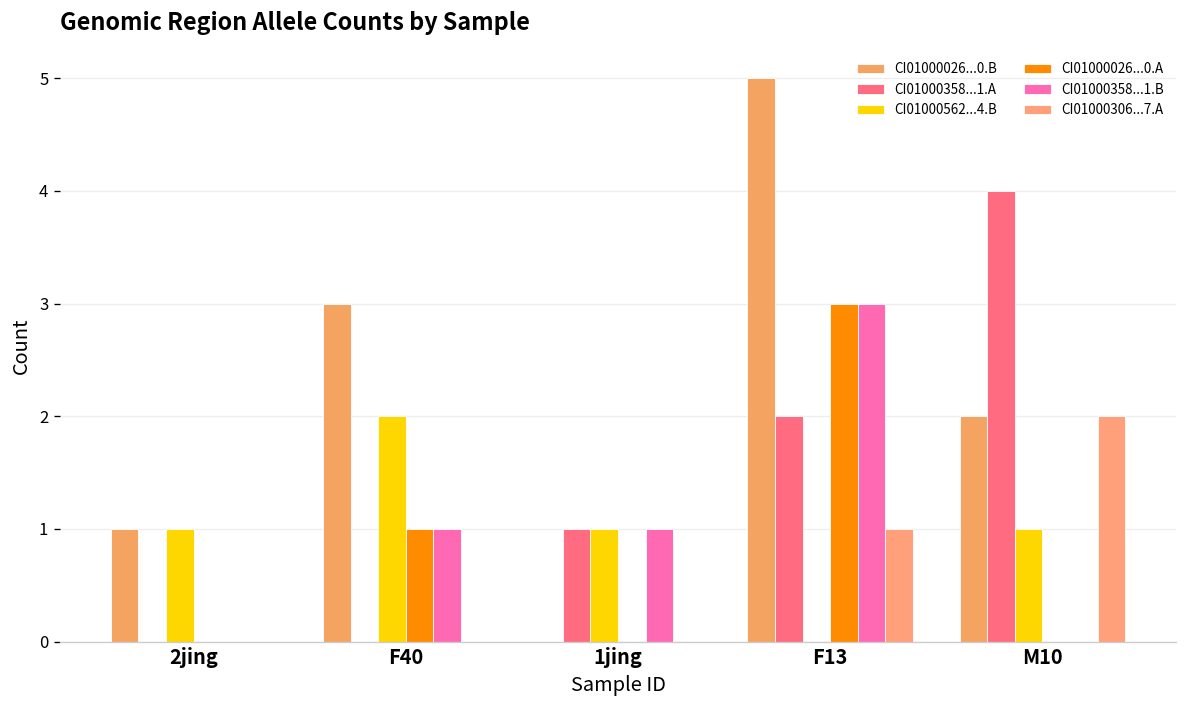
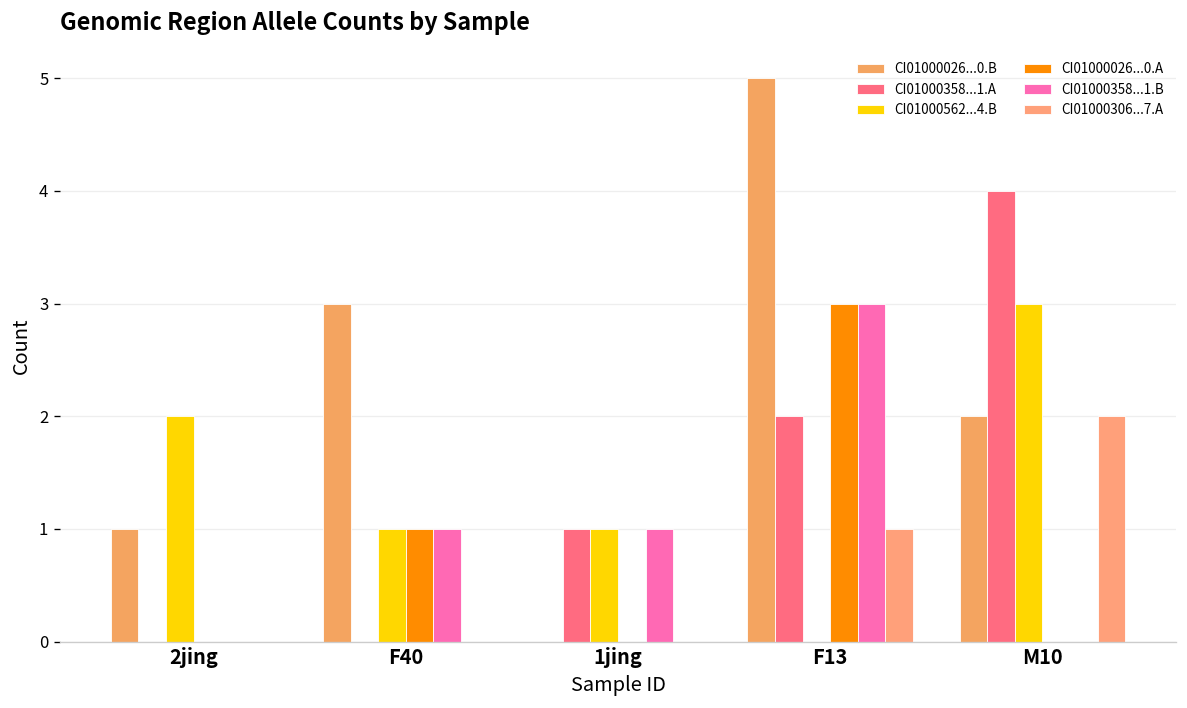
  {
    "CI01000562...4.B": {
-     "2jing": 1,
-     "F40": 2,
+     "2jing": 2,
+     "F40": 1,
      "1jing": 1,
      "F13": 0,
-     "M10": 1
+     "M10": 3
    },
    "CI01000026...0.A": {
      "2jing": 0,
      "F40": 1,
      "1jing": 0,
      "F13": 3,
      "M10": 0
    }
  }
